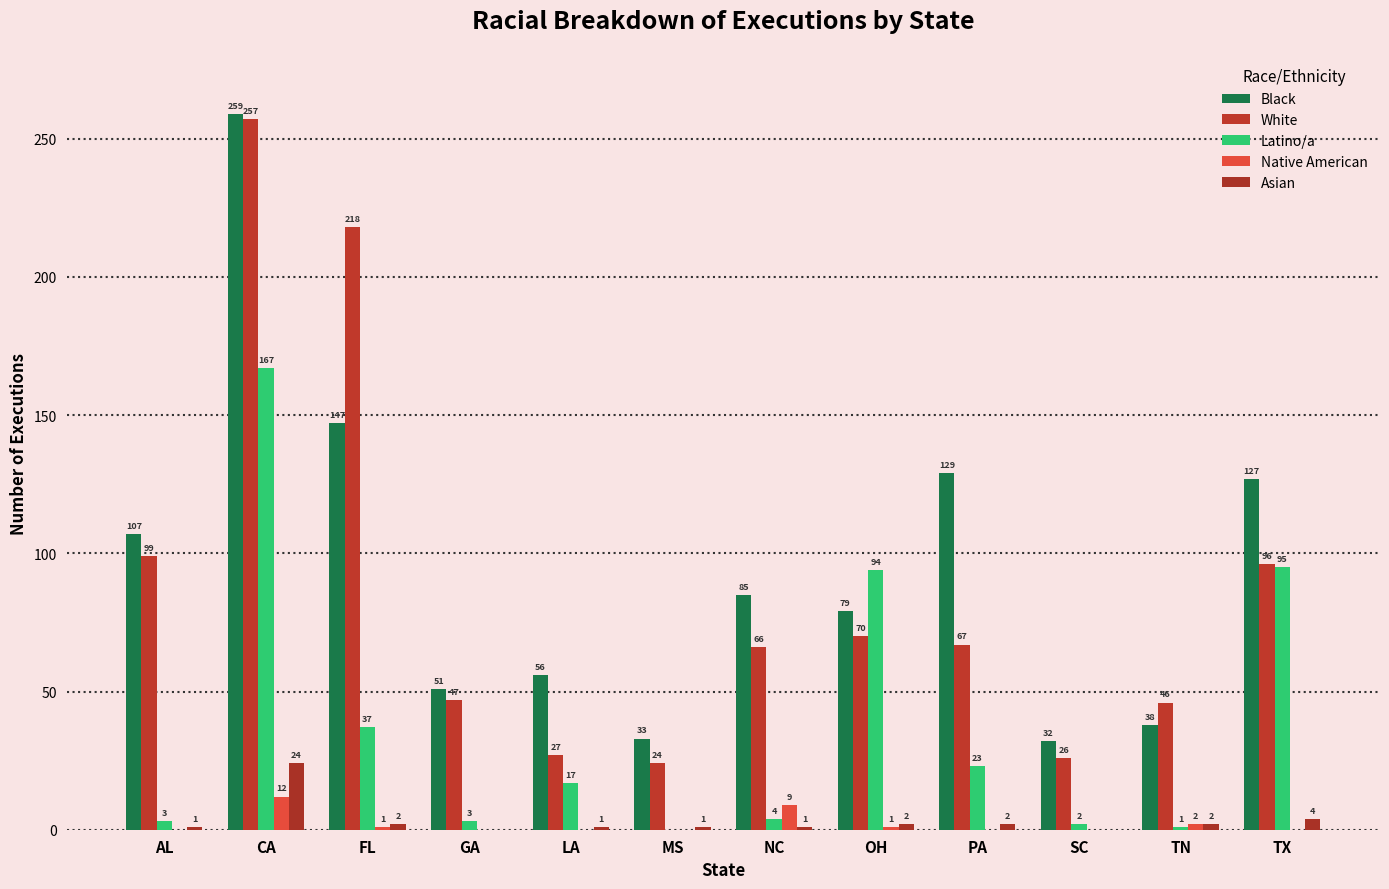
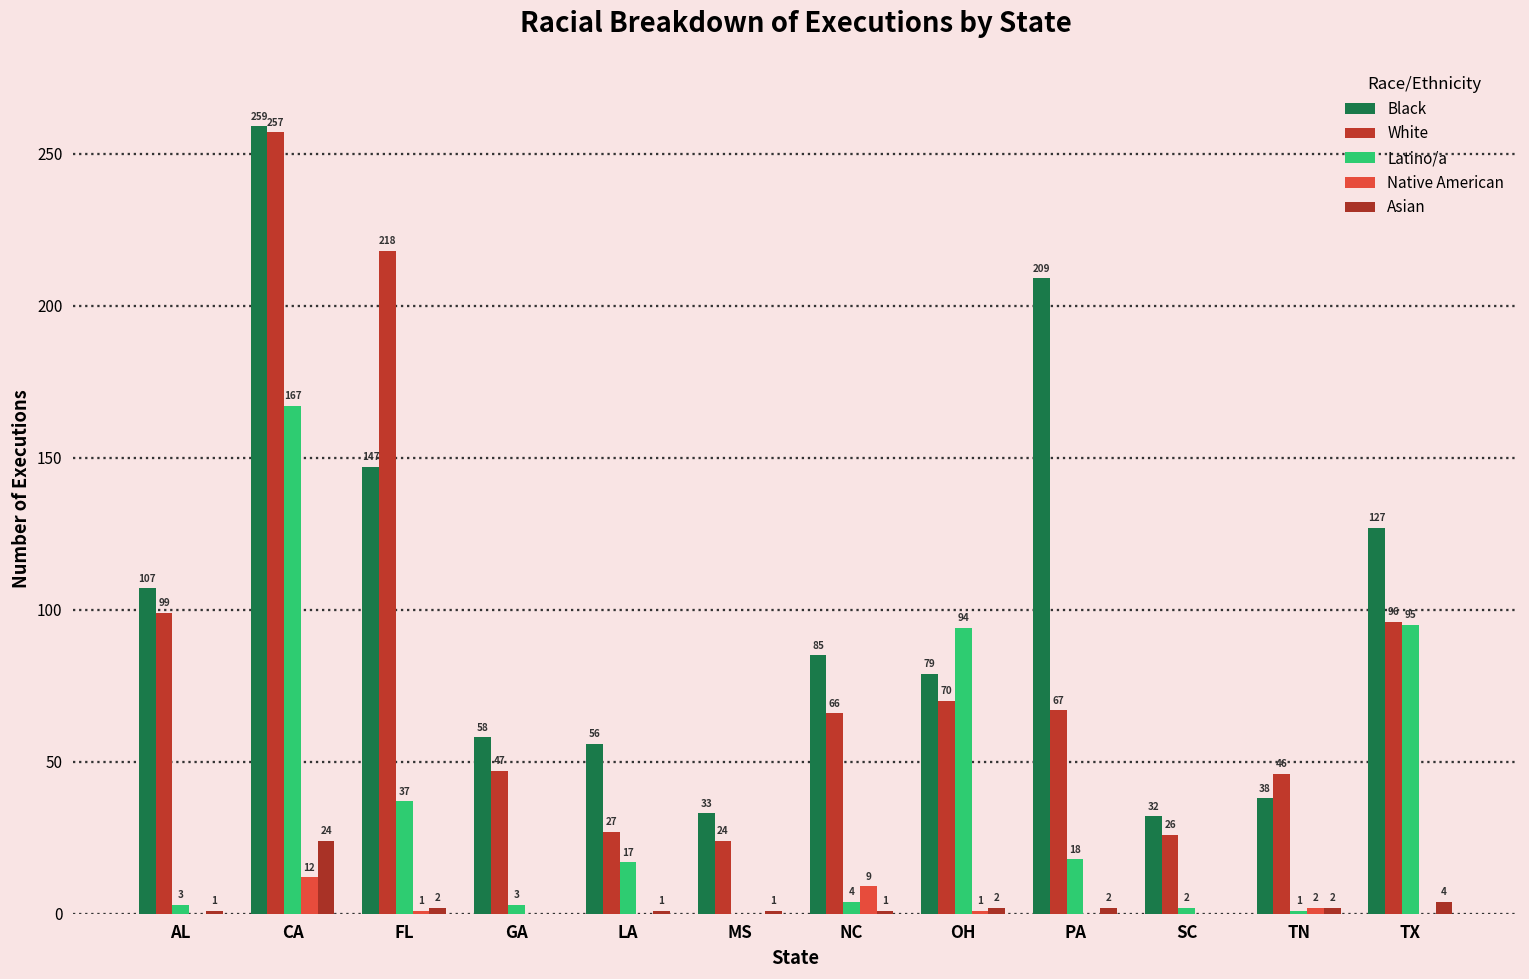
  {
    "Black": {
      "AL": 107,
      "CA": 259,
      "FL": 147,
-     "GA": 51,
+     "GA": 58,
      "LA": 56,
      "MS": 33,
      "NC": 85,
      "OH": 79,
-     "PA": 129,
+     "PA": 209,
      "SC": 32,
      "TN": 38,
      "TX": 127
    },
    "Latino/a": {
      "AL": 3,
      "CA": 167,
      "FL": 37,
      "GA": 3,
      "LA": 17,
      "NC": 4,
      "OH": 94,
-     "PA": 23,
+     "PA": 18,
      "SC": 2,
      "TN": 1,
      "TX": 95
    }
  }
